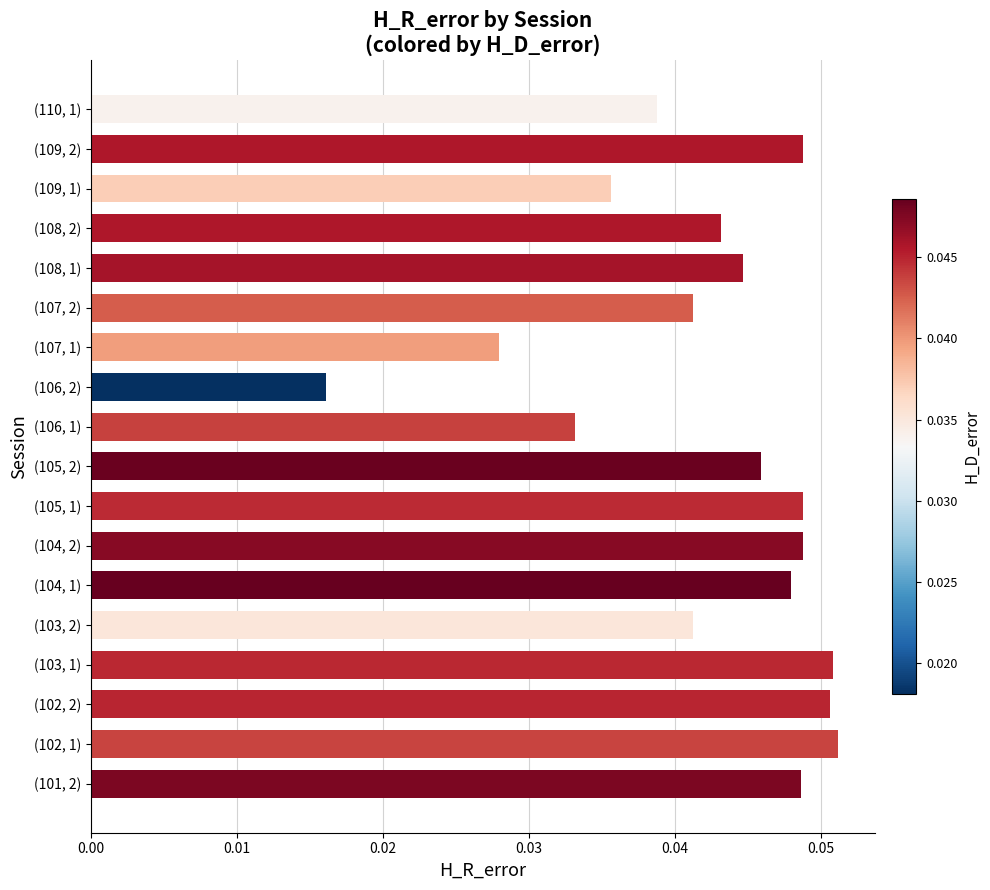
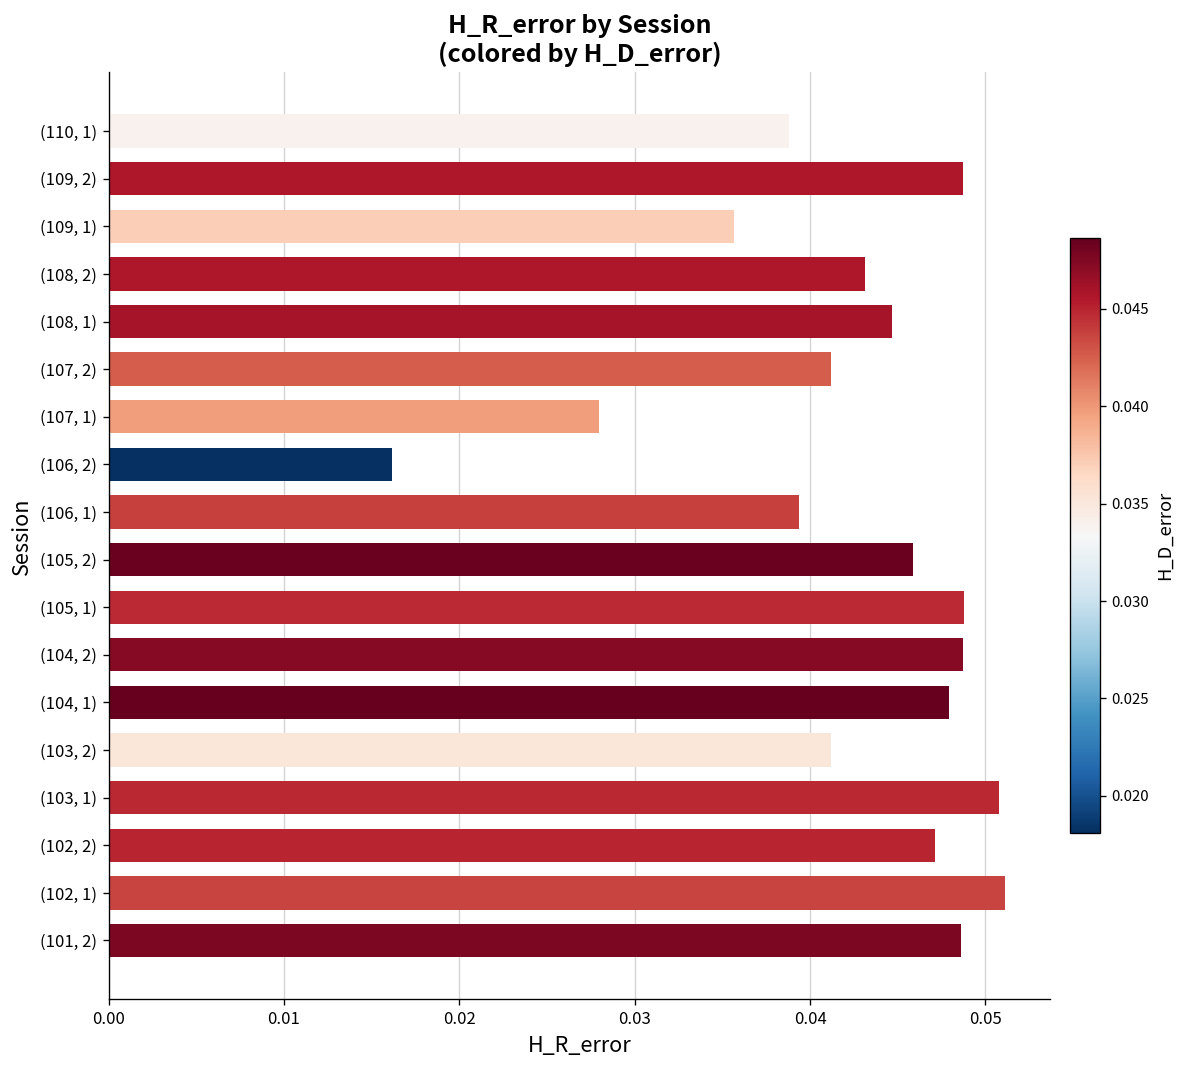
  {
    "(110, 1)": 0.0388,
    "(109, 2)": 0.0487,
    "(109, 1)": 0.0356,
    "(108, 2)": 0.0432,
    "(108, 1)": 0.0447,
    "(107, 2)": 0.0412,
    "(107, 1)": 0.0280,
    "(106, 2)": 0.0161,
-   "(106, 1)": 0.0331,
+   "(106, 1)": 0.0394,
    "(105, 2)": 0.0459,
    "(105, 1)": 0.0488,
    "(104, 2)": 0.0487,
    "(104, 1)": 0.0479,
    "(103, 2)": 0.0412,
    "(103, 1)": 0.0508,
-   "(102, 2)": 0.0506,
+   "(102, 2)": 0.0471,
    "(102, 1)": 0.0511,
    "(101, 2)": 0.0486
  }
